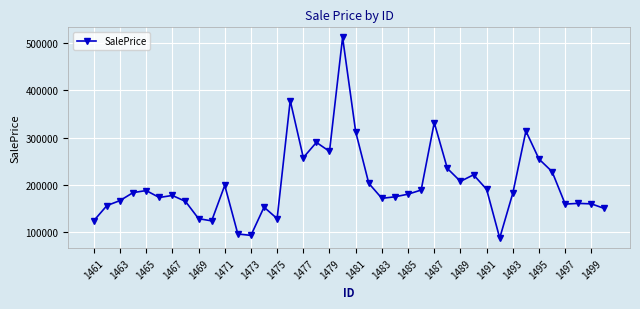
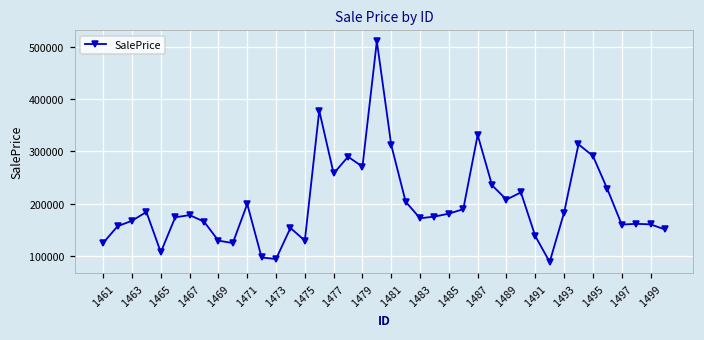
  {
    "1461": 120000,
    "1463": 170000,
-   "1465": 190000,
+   "1465": 110000,
    "1467": 180000,
    "1469": 130000,
    "1471": 200000,
    "1473": 90000,
    "1475": 130000,
    "1477": 260000,
    "1479": 270000,
    "1481": 310000,
    "1483": 170000,
    "1485": 180000,
    "1487": 330000,
    "1489": 210000,
-   "1491": 190000,
+   "1491": 140000,
    "1493": 180000,
-   "1495": 250000,
+   "1495": 290000,
    "1497": 160000,
    "1499": 160000
  }
